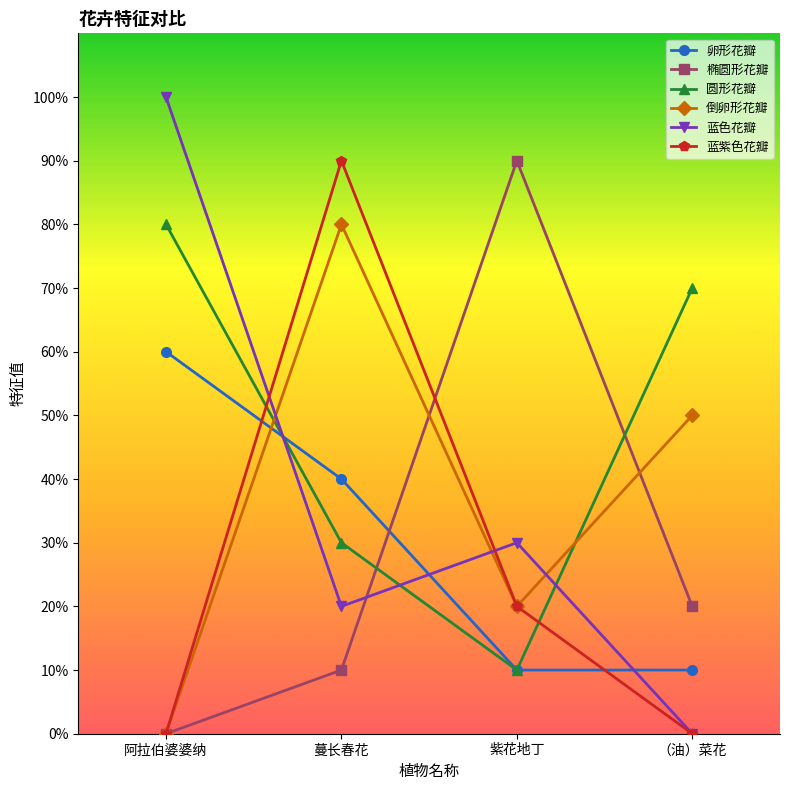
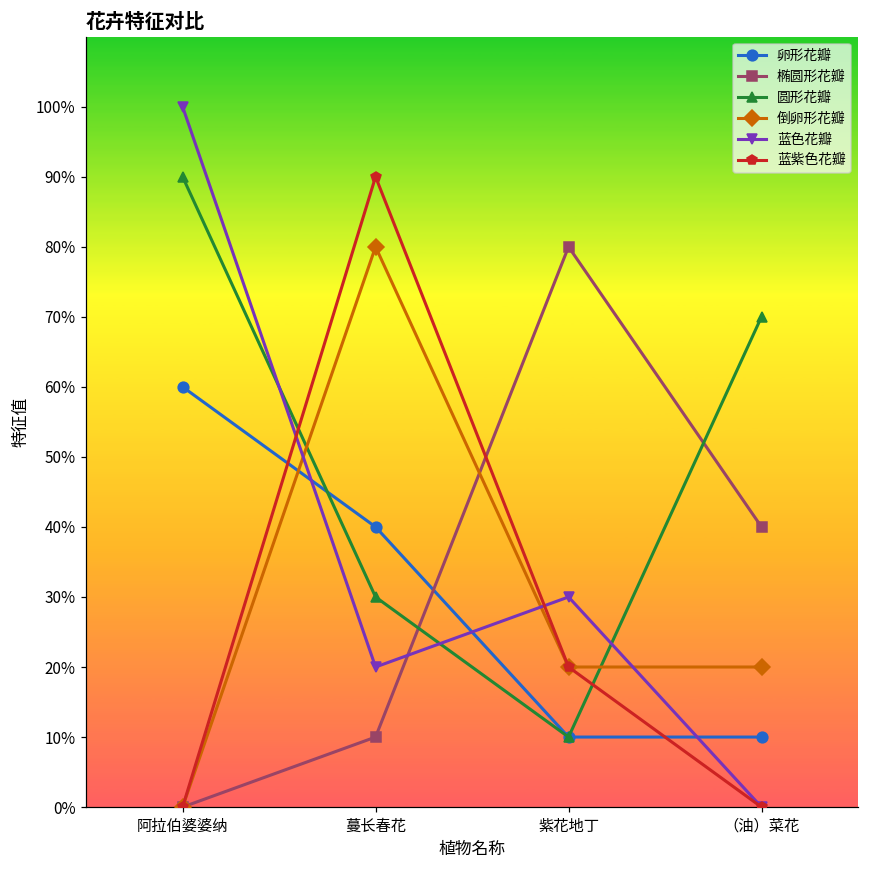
  {
    "卵形花瓣": {
      "阿拉伯婆婆纳": "60%",
      "蔓长春花": "40%",
      "（油）菜花": "10%"
    },
    "椭圆形花瓣": {
      "蔓长春花": "10%",
-     "紫花地丁": "90%",
-     "（油）菜花": "20%"
+     "紫花地丁": "80%",
+     "（油）菜花": "40%"
    },
    "圆形花瓣": {
-     "阿拉伯婆婆纳": "80%",
+     "阿拉伯婆婆纳": "90%",
      "蔓长春花": "30%",
      "（油）菜花": "70%"
    },
    "倒卵形花瓣": {
      "蔓长春花": "80%",
-     "（油）菜花": "50%"
+     "（油）菜花": "20%"
    },
    "蓝色花瓣": {
      "阿拉伯婆婆纳": "100%",
      "蔓长春花": "20%",
      "紫花地丁": "30%"
    },
    "蓝紫色花瓣": {
      "蔓长春花": "90%"
    }
  }
